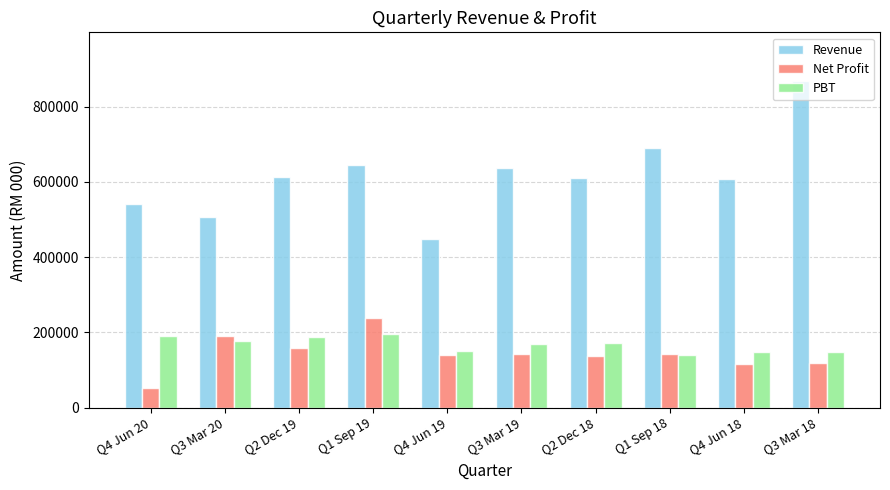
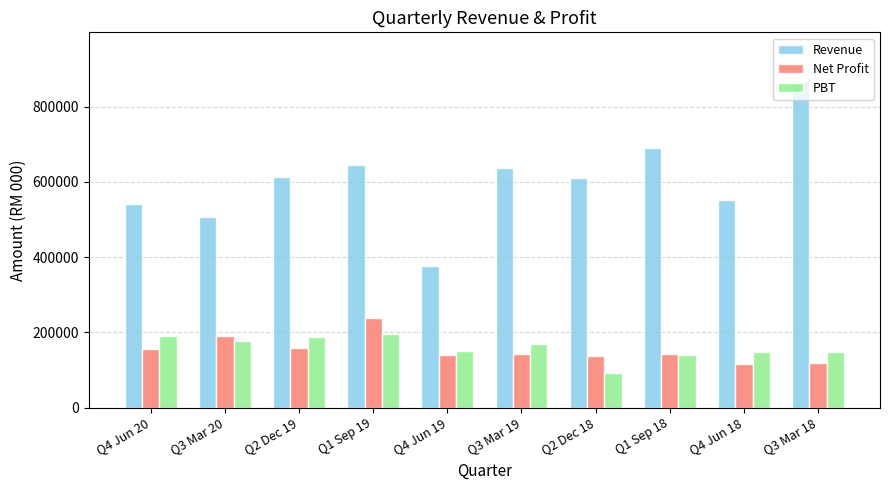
  {
    "Revenue": {
      "Q4 Jun 20": 540000,
      "Q3 Mar 20": 510000,
      "Q2 Dec 19": 610000,
      "Q1 Sep 19": 650000,
-     "Q4 Jun 19": 450000,
+     "Q4 Jun 19": 380000,
      "Q3 Mar 19": 640000,
      "Q2 Dec 18": 610000,
      "Q1 Sep 18": 690000,
-     "Q4 Jun 18": 610000
+     "Q4 Jun 18": 550000
    },
    "Net Profit": {
-     "Q4 Jun 20": 50000,
+     "Q4 Jun 20": 160000,
      "Q3 Mar 20": 190000,
      "Q2 Dec 19": 160000,
      "Q1 Sep 19": 240000,
      "Q4 Jun 19": 140000,
      "Q3 Mar 19": 140000,
      "Q2 Dec 18": 140000,
      "Q1 Sep 18": 140000,
      "Q4 Jun 18": 110000,
      "Q3 Mar 18": 120000
    },
    "PBT": {
      "Q4 Jun 20": 190000,
      "Q3 Mar 20": 180000,
      "Q2 Dec 19": 190000,
      "Q1 Sep 19": 190000,
      "Q4 Jun 19": 150000,
      "Q3 Mar 19": 170000,
-     "Q2 Dec 18": 170000,
+     "Q2 Dec 18": 90000,
      "Q1 Sep 18": 140000,
      "Q4 Jun 18": 150000,
      "Q3 Mar 18": 150000
    }
  }
